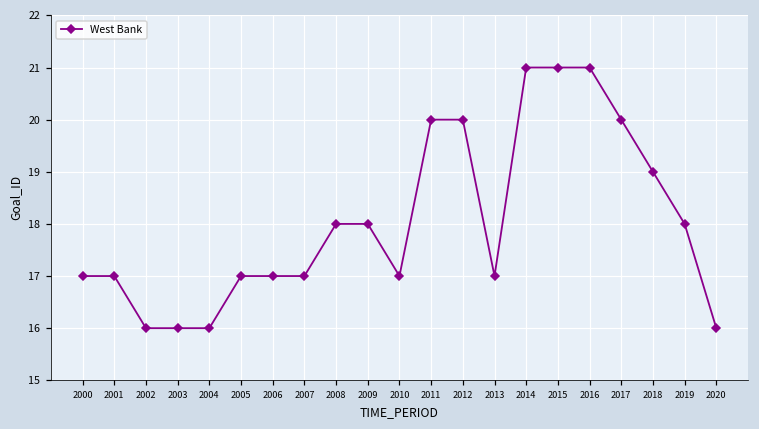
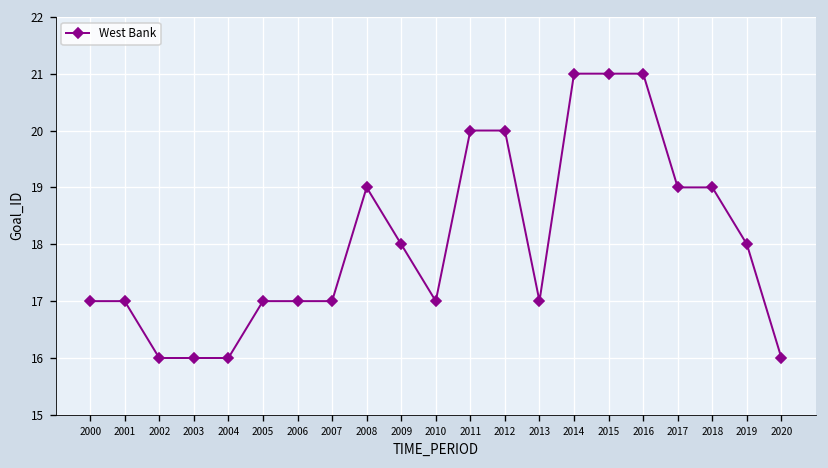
  {
    "2000": 17,
    "2001": 17,
    "2002": 16,
    "2003": 16,
    "2004": 16,
    "2005": 17,
    "2006": 17,
    "2007": 17,
-   "2008": 18,
+   "2008": 19,
    "2009": 18,
    "2010": 17,
    "2011": 20,
    "2012": 20,
    "2013": 17,
    "2014": 21,
    "2015": 21,
    "2016": 21,
-   "2017": 20,
+   "2017": 19,
    "2018": 19,
    "2019": 18,
    "2020": 16
  }
